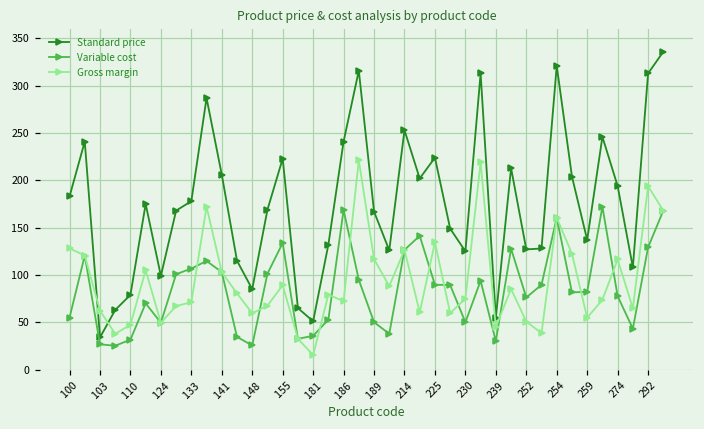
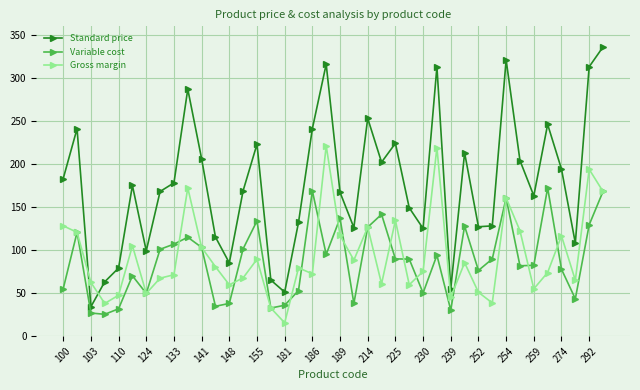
  {
    "Standard price": {
      "100": 180,
      "103": 30,
      "110": 80,
      "124": 100,
      "133": 180,
      "141": 210,
      "148": 90,
      "155": 220,
      "181": 50,
      "186": 240,
      "189": 170,
      "214": 250,
      "225": 220,
      "230": 130,
      "239": 60,
      "252": 130,
      "254": 320,
-     "259": 140,
+     "259": 160,
      "274": 190,
      "292": 310
    },
    "Variable cost": {
      "100": 50,
      "103": 30,
      "110": 30,
      "133": 110,
-     "148": 30,
+     "148": 40,
      "155": 130,
      "181": 40,
      "186": 170,
-     "189": 50,
+     "189": 140,
      "225": 90,
      "230": 50,
      "239": 30,
      "252": 80,
      "259": 80,
      "274": 80,
      "292": 130
    },
    "Gross margin": {
      "100": 130,
      "103": 60,
      "110": 50,
      "133": 70,
      "148": 60,
      "155": 90,
      "181": 20,
      "186": 70,
      "189": 120,
      "225": 130,
      "230": 80,
      "239": 50,
      "252": 50,
      "259": 50,
      "274": 120,
      "292": 190
    }
  }
